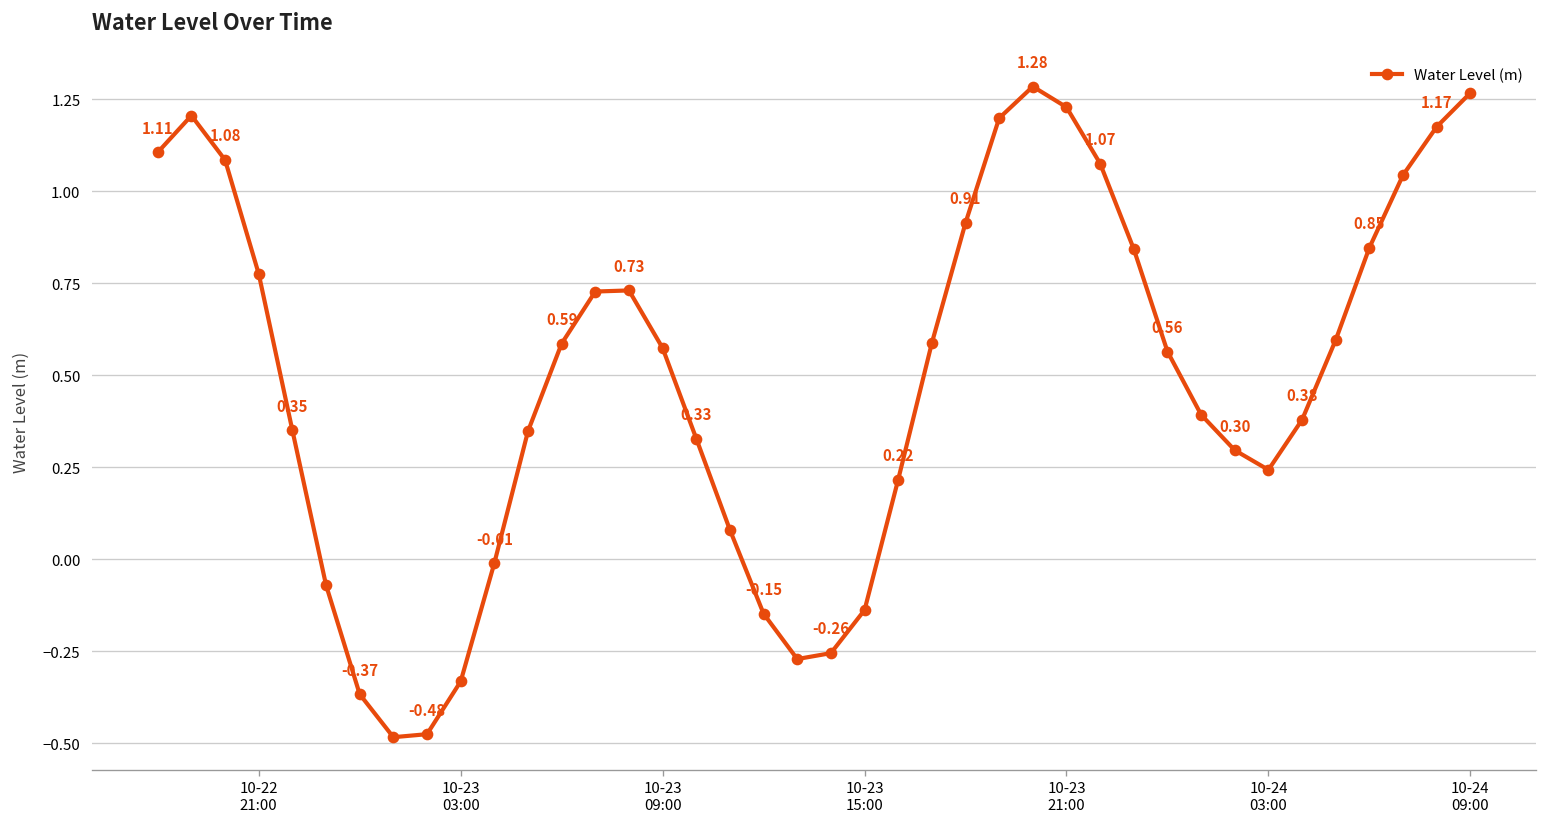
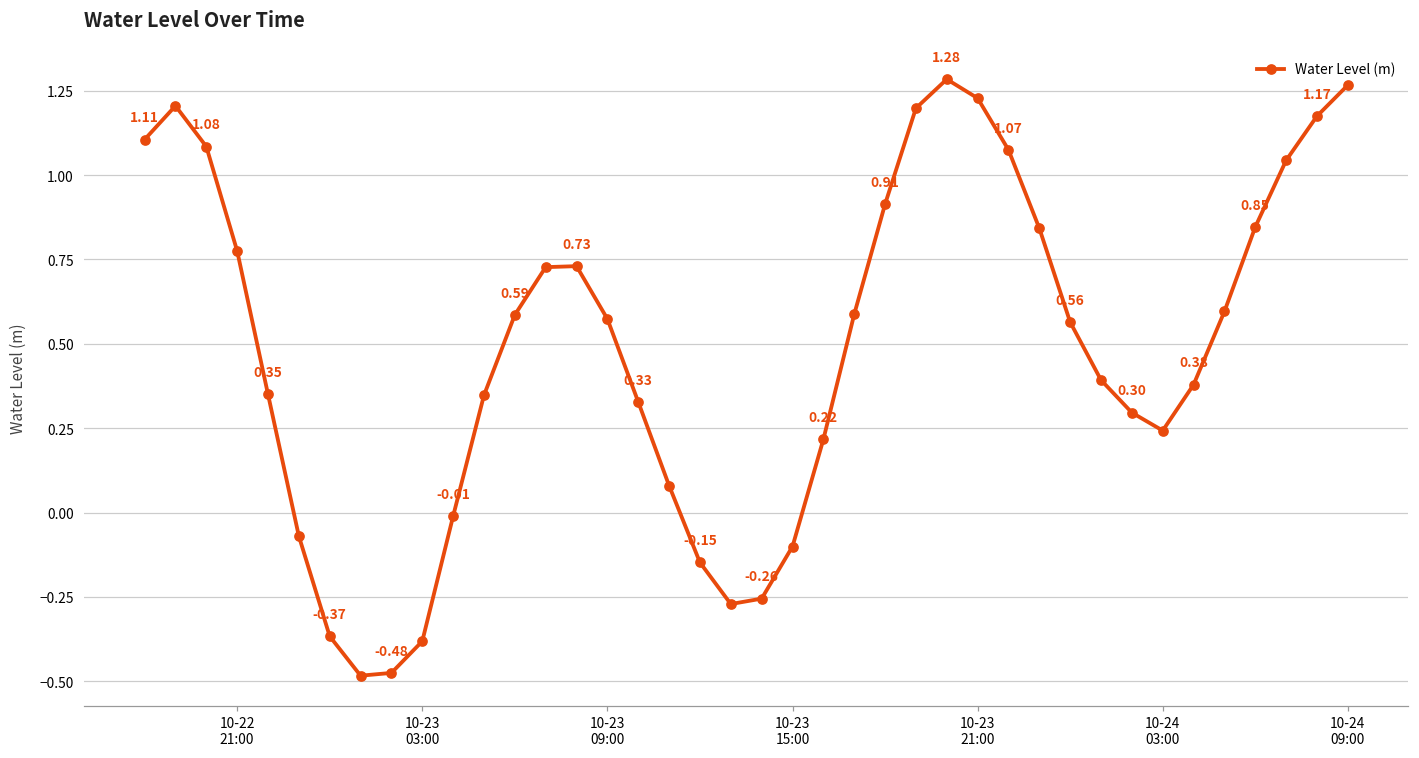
  {
    "10-22 21:00": 0.78,
-   "10-23 03:00": -0.33,
+   "10-23 03:00": -0.38,
    "10-23 09:00": 0.57,
-   "10-23 15:00": -0.14,
+   "10-23 15:00": -0.10,
    "10-23 21:00": 1.23,
    "10-24 03:00": 0.24,
    "10-24 09:00": 1.27
  }
